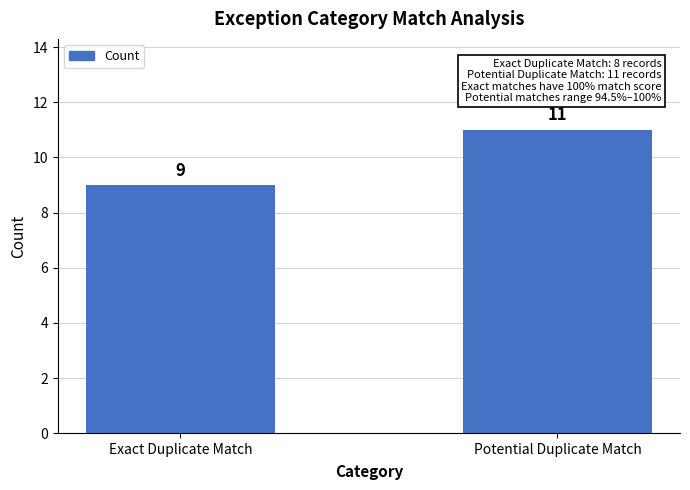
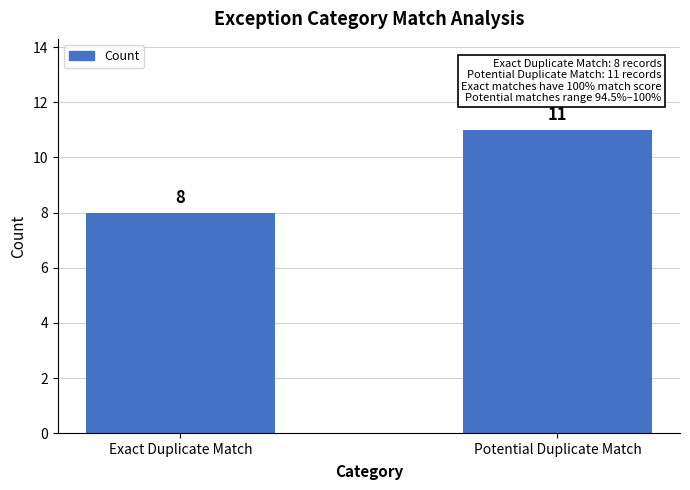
  {
-   "Exact Duplicate Match": 9
+   "Exact Duplicate Match": 8
  }
